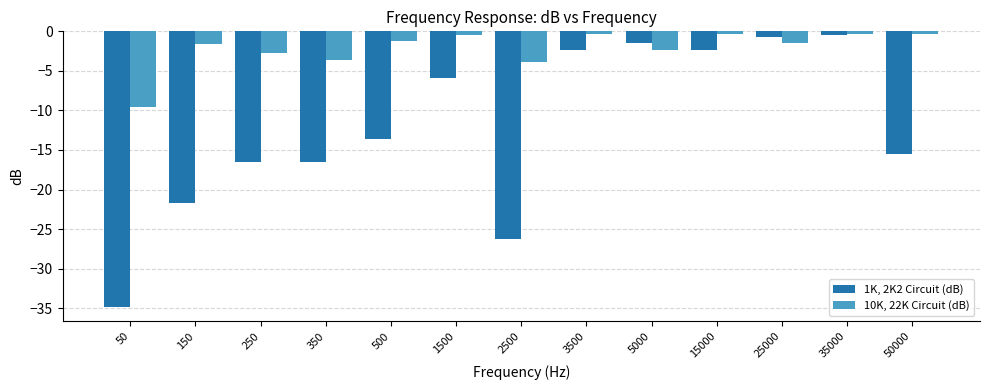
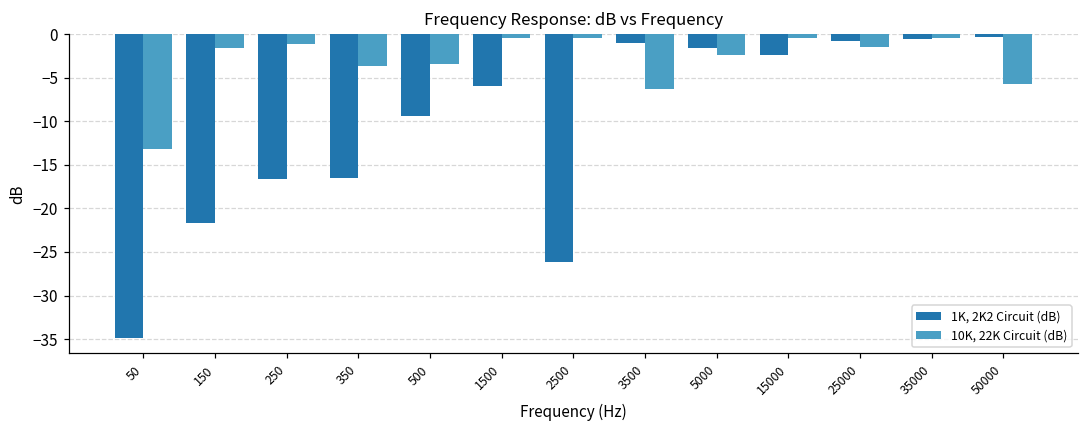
  {
    "1K, 2K2 Circuit (dB)": {
      "50": -35,
      "150": -22,
      "250": -17,
      "350": -16,
-     "500": -14,
+     "500": -9,
      "1500": -6,
      "2500": -26,
-     "3500": -2,
+     "3500": -1,
      "5000": -2,
      "15000": -2,
      "25000": -1,
      "35000": -1,
-     "50000": -15
+     "50000": 0
    },
    "10K, 22K Circuit (dB)": {
-     "50": -10,
+     "50": -13,
      "150": -2,
-     "250": -3,
+     "250": -1,
      "350": -4,
-     "500": -1,
+     "500": -3,
      "1500": 0,
-     "2500": -4,
-     "3500": 0,
+     "2500": 0,
+     "3500": -6,
      "5000": -2,
      "15000": 0,
      "25000": -1,
      "35000": 0,
-     "50000": 0
+     "50000": -6
    }
  }
